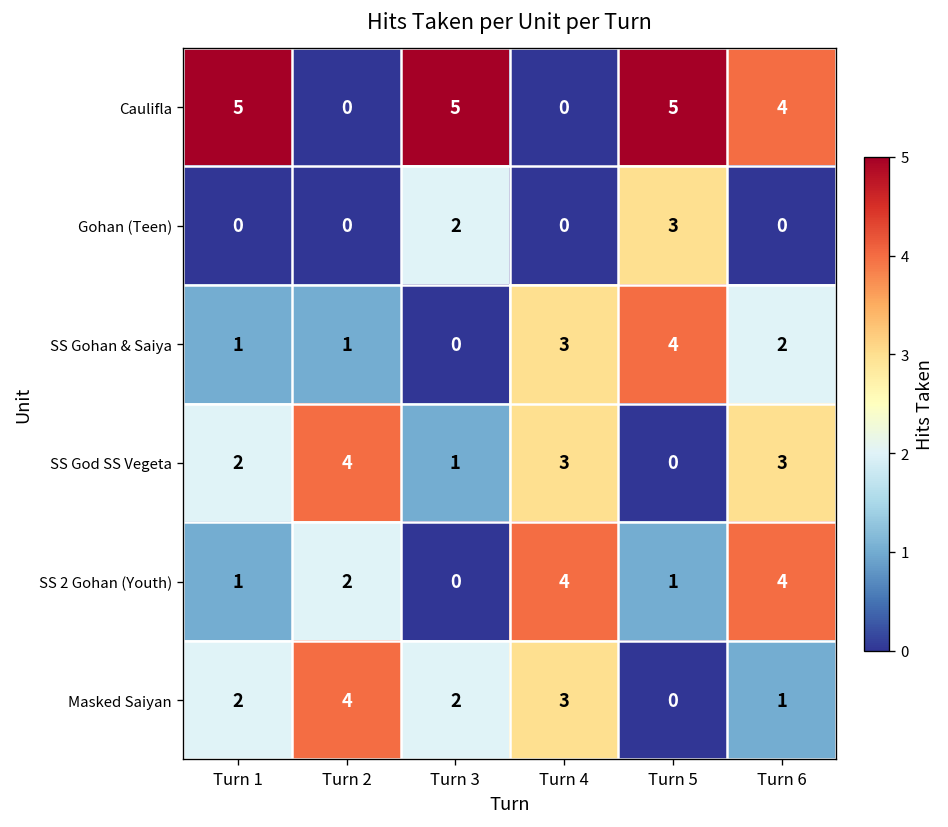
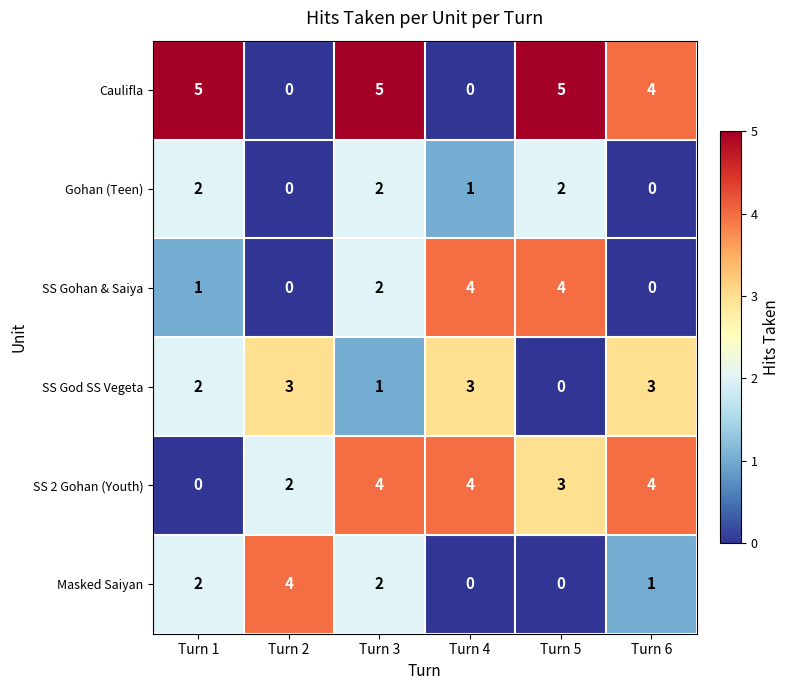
  {
    "Caulifla": {
      "Turn 1": 5,
      "Turn 2": 0,
      "Turn 3": 5,
      "Turn 4": 0,
      "Turn 5": 5,
      "Turn 6": 4
    },
    "Gohan (Teen)": {
-     "Turn 1": 0,
+     "Turn 1": 2,
      "Turn 2": 0,
      "Turn 3": 2,
-     "Turn 4": 0,
-     "Turn 5": 3,
+     "Turn 4": 1,
+     "Turn 5": 2,
      "Turn 6": 0
    },
    "SS Gohan & Saiya": {
      "Turn 1": 1,
-     "Turn 2": 1,
-     "Turn 3": 0,
-     "Turn 4": 3,
+     "Turn 2": 0,
+     "Turn 3": 2,
+     "Turn 4": 4,
      "Turn 5": 4,
-     "Turn 6": 2
+     "Turn 6": 0
    },
    "SS God SS Vegeta": {
      "Turn 1": 2,
-     "Turn 2": 4,
+     "Turn 2": 3,
      "Turn 3": 1,
      "Turn 4": 3,
      "Turn 5": 0,
      "Turn 6": 3
    },
    "SS 2 Gohan (Youth)": {
-     "Turn 1": 1,
+     "Turn 1": 0,
      "Turn 2": 2,
-     "Turn 3": 0,
+     "Turn 3": 4,
      "Turn 4": 4,
-     "Turn 5": 1,
+     "Turn 5": 3,
      "Turn 6": 4
    },
    "Masked Saiyan": {
      "Turn 1": 2,
      "Turn 2": 4,
      "Turn 3": 2,
-     "Turn 4": 3,
+     "Turn 4": 0,
      "Turn 5": 0,
      "Turn 6": 1
    }
  }
